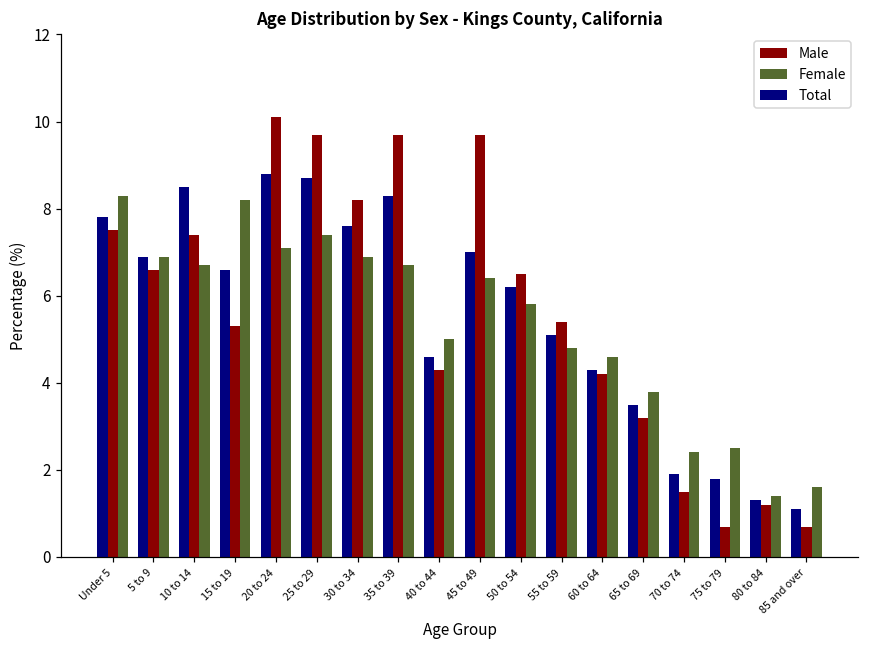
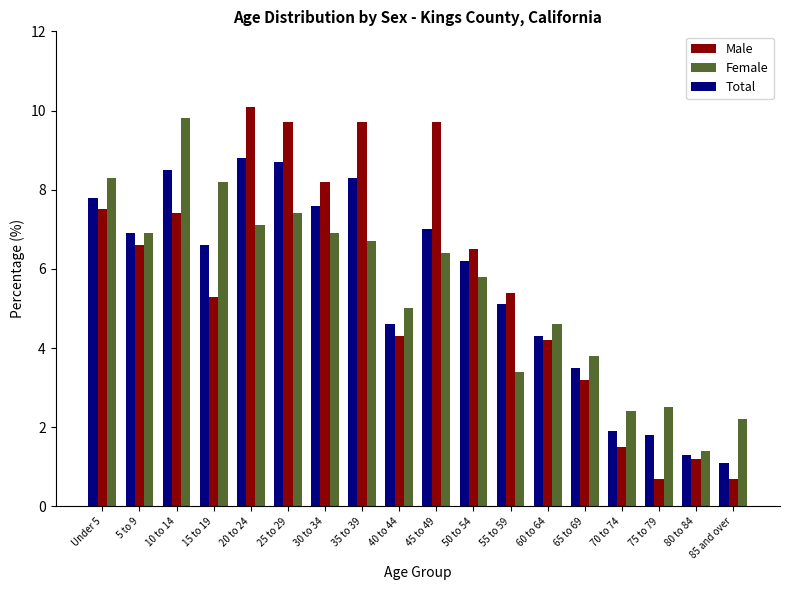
  {
    "Male": {
      "Under 5": 7.5,
      "5 to 9": 6.6,
      "10 to 14": 7.4,
      "15 to 19": 5.3,
      "20 to 24": 10.1,
      "25 to 29": 9.7,
      "30 to 34": 8.2,
      "35 to 39": 9.7,
      "40 to 44": 4.3,
      "45 to 49": 9.7,
      "50 to 54": 6.5,
      "55 to 59": 5.4,
      "60 to 64": 4.2,
      "65 to 69": 3.2,
      "70 to 74": 1.5,
      "75 to 79": 0.7,
      "80 to 84": 1.2,
      "85 and over": 0.7
    },
    "Female": {
      "Under 5": 8.3,
      "5 to 9": 6.9,
-     "10 to 14": 6.7,
+     "10 to 14": 9.8,
      "15 to 19": 8.2,
      "20 to 24": 7.1,
      "25 to 29": 7.4,
      "30 to 34": 6.9,
      "35 to 39": 6.7,
      "40 to 44": 5.0,
      "45 to 49": 6.4,
      "50 to 54": 5.8,
-     "55 to 59": 4.8,
+     "55 to 59": 3.4,
      "60 to 64": 4.6,
      "65 to 69": 3.8,
      "70 to 74": 2.4,
      "75 to 79": 2.5,
      "80 to 84": 1.4,
-     "85 and over": 1.6
+     "85 and over": 2.2
    },
    "Total": {
      "Under 5": 7.8,
      "5 to 9": 6.9,
      "10 to 14": 8.5,
      "15 to 19": 6.6,
      "20 to 24": 8.8,
      "25 to 29": 8.7,
      "30 to 34": 7.6,
      "35 to 39": 8.3,
      "40 to 44": 4.6,
      "45 to 49": 7.0,
      "50 to 54": 6.2,
      "55 to 59": 5.1,
      "60 to 64": 4.3,
      "65 to 69": 3.5,
      "70 to 74": 1.9,
      "75 to 79": 1.8,
      "80 to 84": 1.3,
      "85 and over": 1.1
    }
  }
